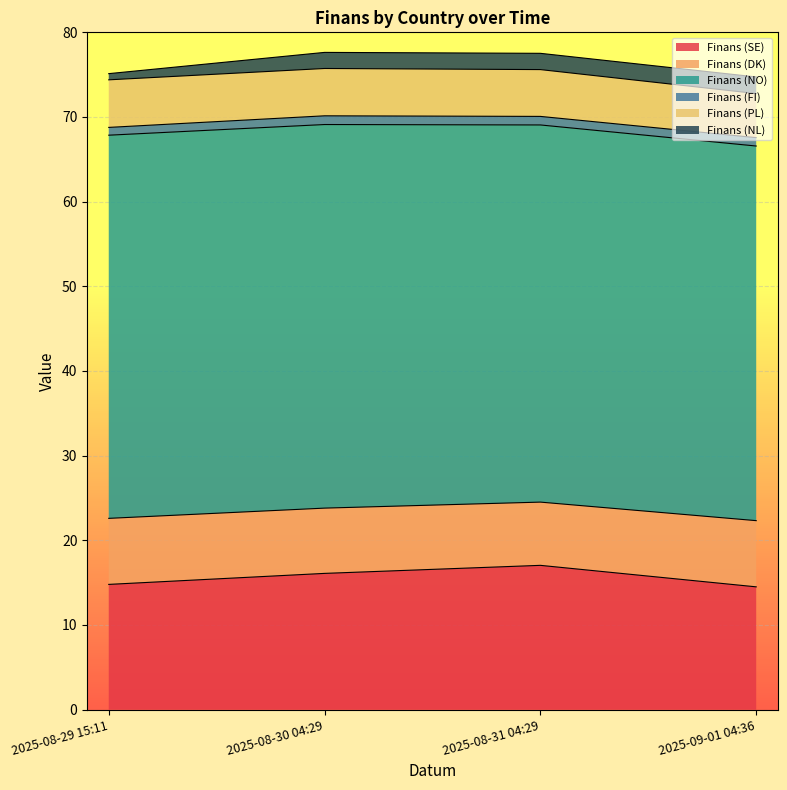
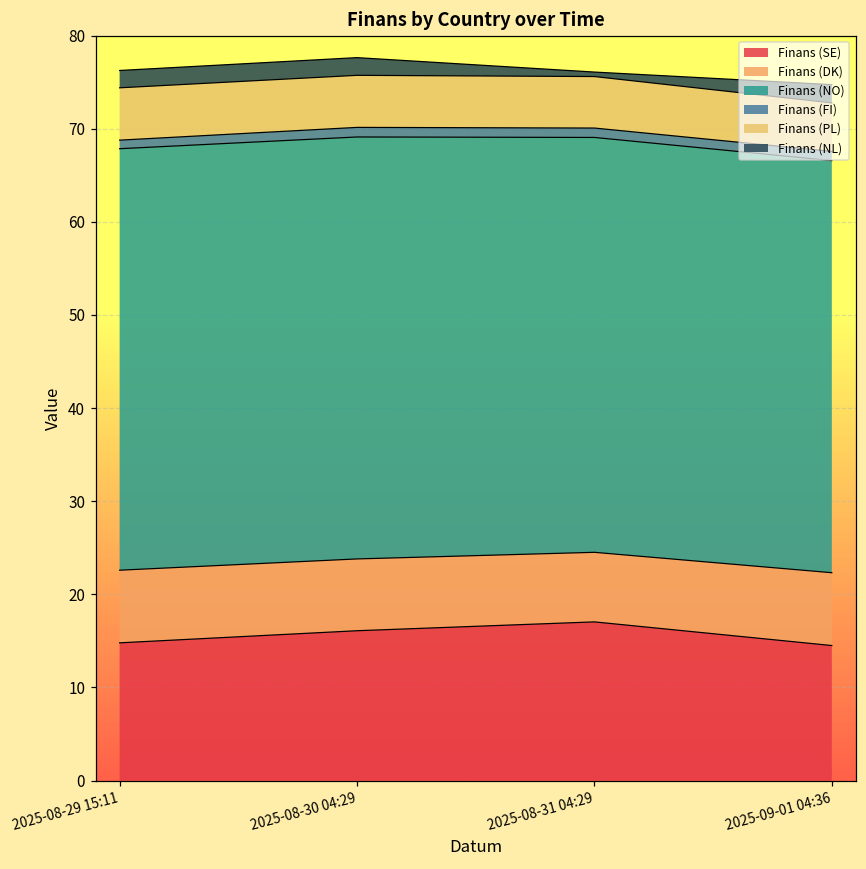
  {
    "Finans (SE)": {
      "2025-08-29 15:11": 15,
      "2025-08-30 04:29": 16,
      "2025-08-31 04:29": 17,
      "2025-09-01 04:36": 15
    },
    "Finans (NL)": {
-     "2025-08-29 15:11": 1,
+     "2025-08-29 15:11": 2,
      "2025-08-30 04:29": 2,
-     "2025-08-31 04:29": 2
+     "2025-08-31 04:29": 0
    }
  }
